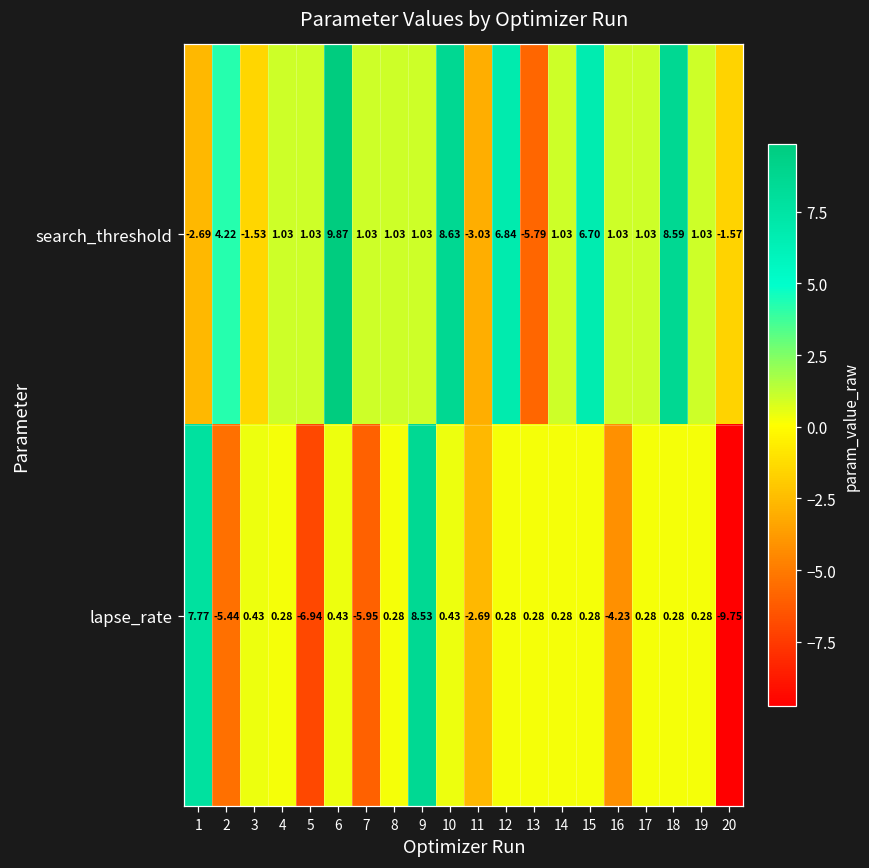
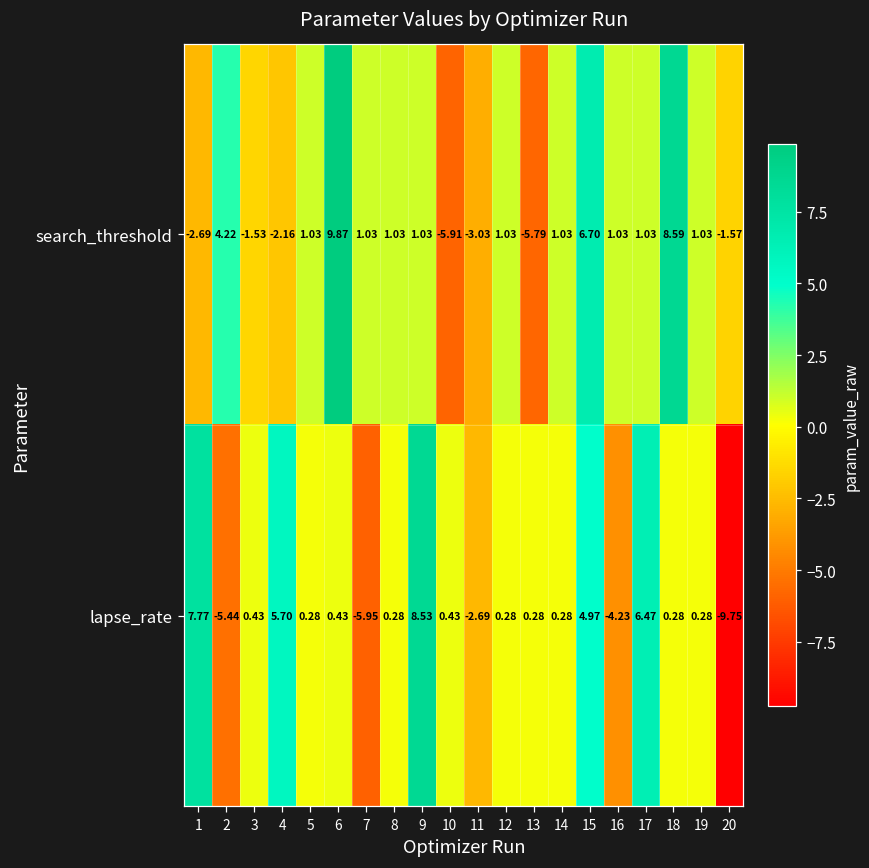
  {
    "search_threshold": {
      "1": -2.69,
      "2": 4.22,
      "3": -1.53,
-     "4": 1.03,
+     "4": -2.16,
      "5": 1.03,
      "6": 9.87,
      "7": 1.03,
      "8": 1.03,
      "9": 1.03,
-     "10": 8.63,
+     "10": -5.91,
      "11": -3.03,
-     "12": 6.84,
+     "12": 1.03,
      "13": -5.79,
      "14": 1.03,
      "15": 6.70,
      "16": 1.03,
      "17": 1.03,
      "18": 8.59,
      "19": 1.03,
      "20": -1.57
    },
    "lapse_rate": {
      "1": 7.77,
      "2": -5.44,
      "3": 0.43,
-     "4": 0.28,
-     "5": -6.94,
+     "4": 5.70,
+     "5": 0.28,
      "6": 0.43,
      "7": -5.95,
      "8": 0.28,
      "9": 8.53,
      "10": 0.43,
      "11": -2.69,
      "12": 0.28,
      "13": 0.28,
      "14": 0.28,
-     "15": 0.28,
+     "15": 4.97,
      "16": -4.23,
-     "17": 0.28,
+     "17": 6.47,
      "18": 0.28,
      "19": 0.28,
      "20": -9.75
    }
  }
